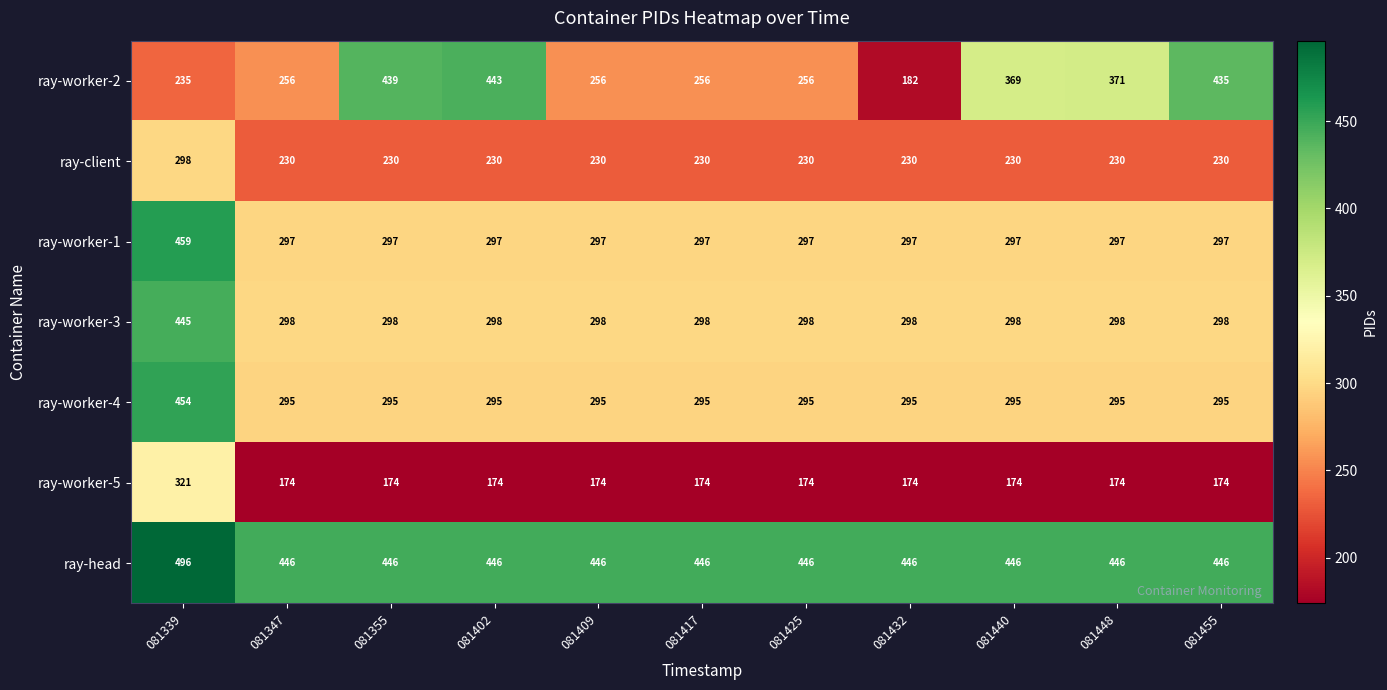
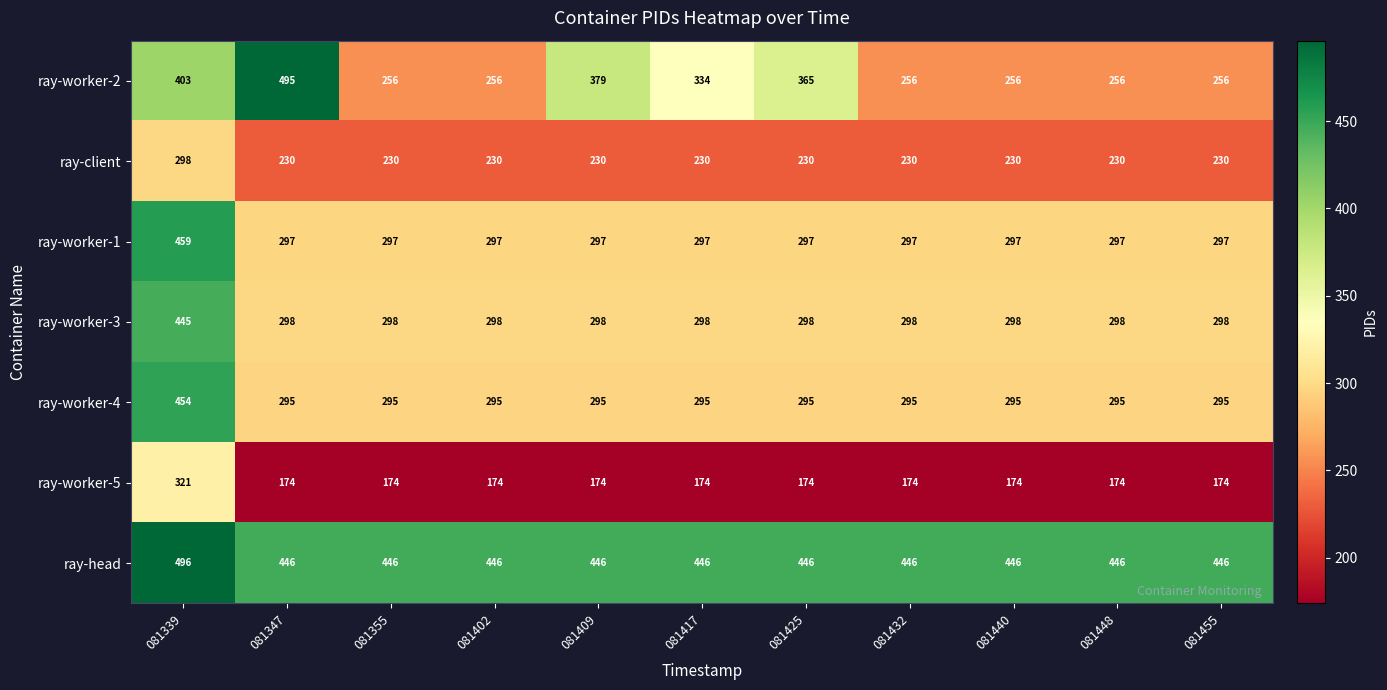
  {
    "ray-worker-2": {
-     "081339": 235,
-     "081347": 256,
-     "081355": 439,
-     "081402": 443,
-     "081409": 256,
-     "081417": 256,
-     "081425": 256,
-     "081432": 182,
-     "081440": 369,
-     "081448": 371,
-     "081455": 435
+     "081339": 403,
+     "081347": 495,
+     "081355": 256,
+     "081402": 256,
+     "081409": 379,
+     "081417": 334,
+     "081425": 365,
+     "081432": 256,
+     "081440": 256,
+     "081448": 256,
+     "081455": 256
    },
    "ray-client": {
      "081339": 298,
      "081347": 230,
      "081355": 230,
      "081402": 230,
      "081409": 230,
      "081417": 230,
      "081425": 230,
      "081432": 230,
      "081440": 230,
      "081448": 230,
      "081455": 230
    },
    "ray-worker-1": {
      "081339": 459,
      "081347": 297,
      "081355": 297,
      "081402": 297,
      "081409": 297,
      "081417": 297,
      "081425": 297,
      "081432": 297,
      "081440": 297,
      "081448": 297,
      "081455": 297
    },
    "ray-worker-3": {
      "081339": 445,
      "081347": 298,
      "081355": 298,
      "081402": 298,
      "081409": 298,
      "081417": 298,
      "081425": 298,
      "081432": 298,
      "081440": 298,
      "081448": 298,
      "081455": 298
    },
    "ray-worker-4": {
      "081339": 454,
      "081347": 295,
      "081355": 295,
      "081402": 295,
      "081409": 295,
      "081417": 295,
      "081425": 295,
      "081432": 295,
      "081440": 295,
      "081448": 295,
      "081455": 295
    },
    "ray-worker-5": {
      "081339": 321,
      "081347": 174,
      "081355": 174,
      "081402": 174,
      "081409": 174,
      "081417": 174,
      "081425": 174,
      "081432": 174,
      "081440": 174,
      "081448": 174,
      "081455": 174
    },
    "ray-head": {
      "081339": 496,
      "081347": 446,
      "081355": 446,
      "081402": 446,
      "081409": 446,
      "081417": 446,
      "081425": 446,
      "081432": 446,
      "081440": 446,
      "081448": 446
    }
  }
